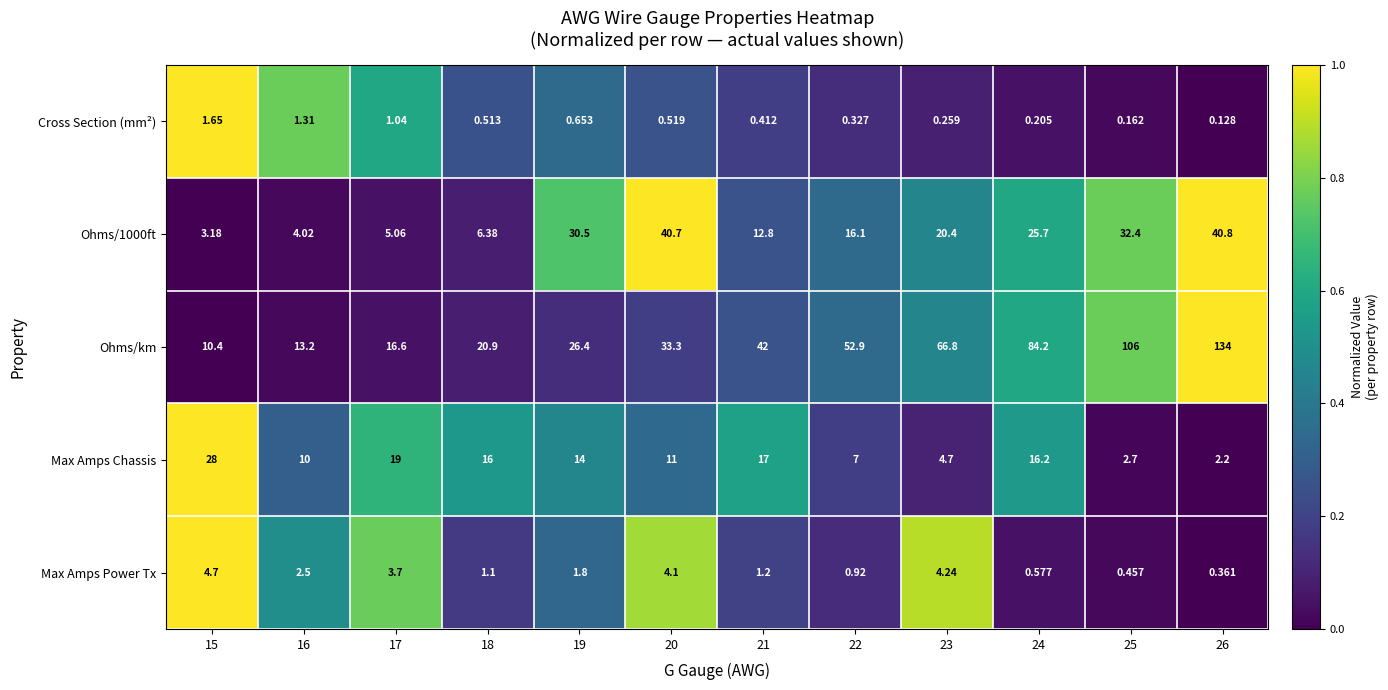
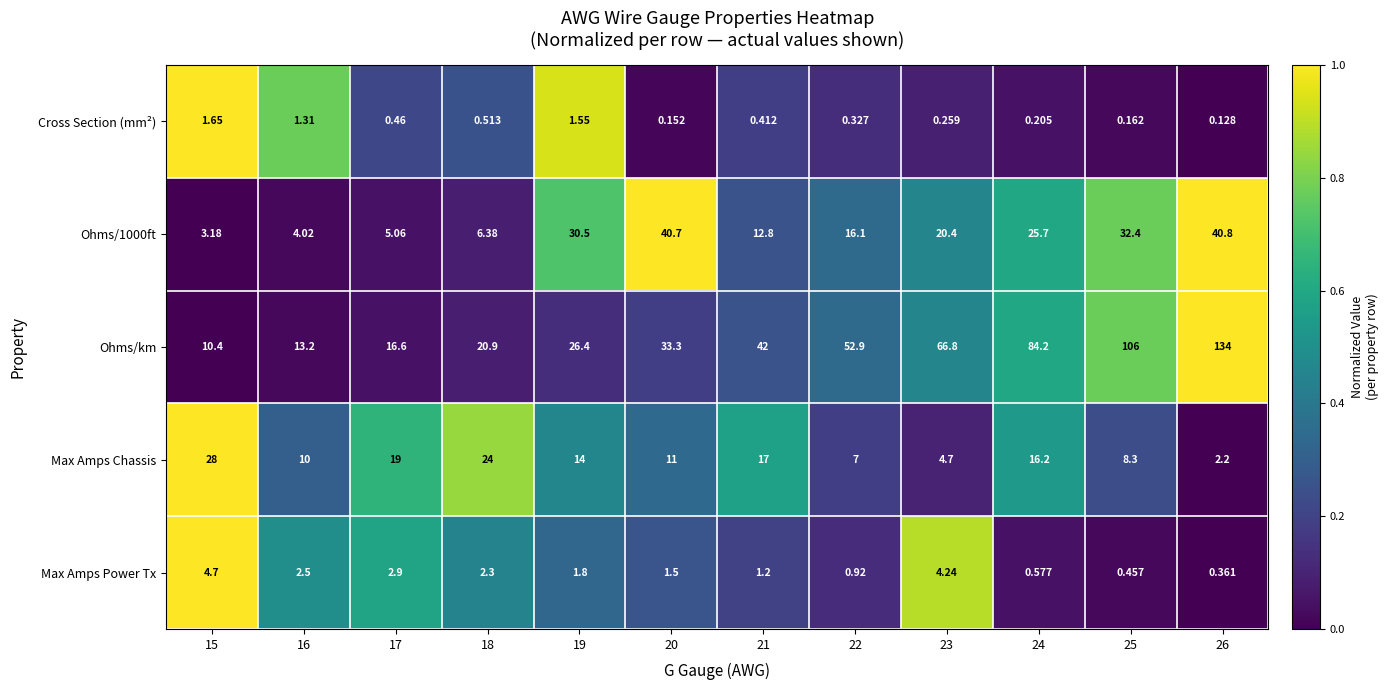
  {
    "Cross Section (mm²)": {
      "15": 1.65,
      "16": 1.31,
-     "17": 1.04,
+     "17": 0.46,
      "18": 0.513,
-     "19": 0.653,
-     "20": 0.519,
+     "19": 1.55,
+     "20": 0.152,
      "21": 0.412,
      "22": 0.327,
      "23": 0.259,
      "24": 0.205,
      "25": 0.162,
      "26": 0.128
    },
    "Ohms/1000ft": {
      "15": 3.18,
      "16": 4.02,
      "17": 5.06,
      "18": 6.38,
      "19": 30.5,
      "20": 40.7,
      "21": 12.8,
      "22": 16.1,
      "23": 20.4,
      "24": 25.7,
      "25": 32.4,
      "26": 40.8
    },
    "Ohms/km": {
      "15": 10.4,
      "16": 13.2,
      "17": 16.6,
      "18": 20.9,
      "19": 26.4,
      "20": 33.3,
      "21": 42,
      "22": 52.9,
      "23": 66.8,
      "24": 84.2,
      "25": 106,
      "26": 134
    },
    "Max Amps Chassis": {
      "15": 28,
      "16": 10,
      "17": 19,
-     "18": 16,
+     "18": 24,
      "19": 14,
      "20": 11,
      "21": 17,
      "22": 7,
      "23": 4.7,
      "24": 16.2,
-     "25": 2.7,
+     "25": 8.3,
      "26": 2.2
    },
    "Max Amps Power Tx": {
      "15": 4.7,
      "16": 2.5,
-     "17": 3.7,
-     "18": 1.1,
+     "17": 2.9,
+     "18": 2.3,
      "19": 1.8,
-     "20": 4.1,
+     "20": 1.5,
      "21": 1.2,
      "22": 0.92,
      "23": 4.24,
      "24": 0.577,
      "25": 0.457,
      "26": 0.361
    }
  }
